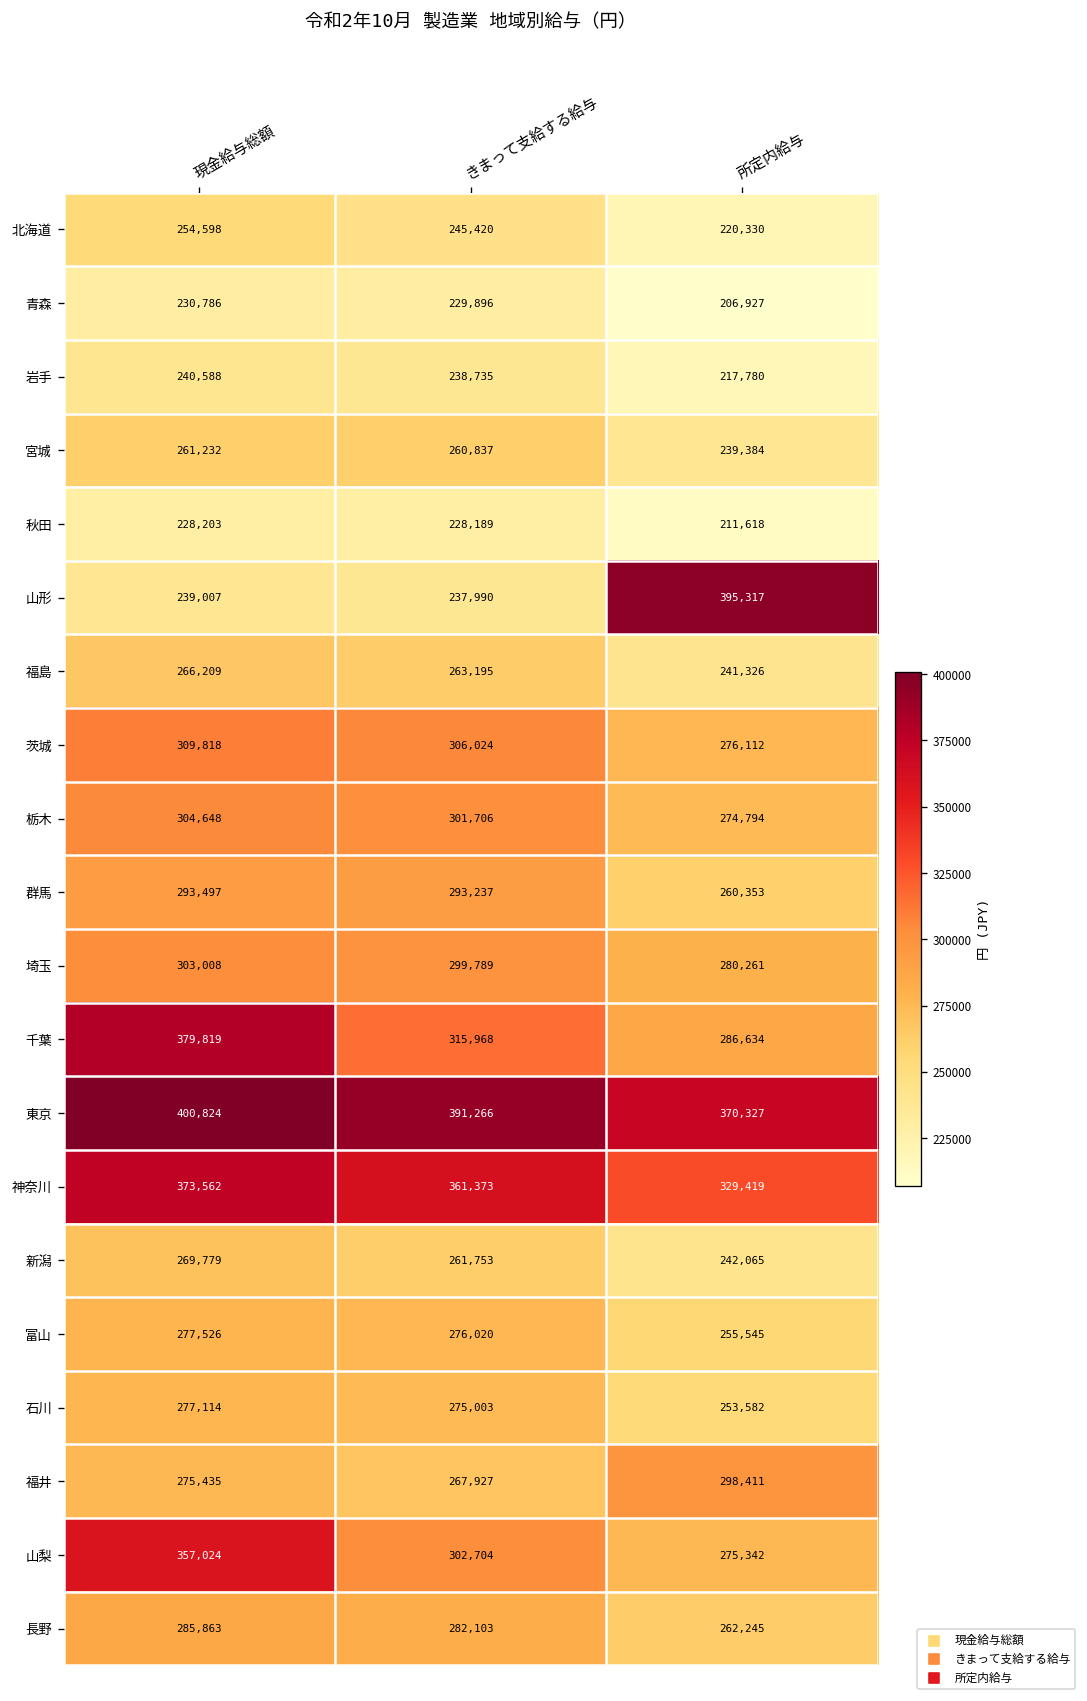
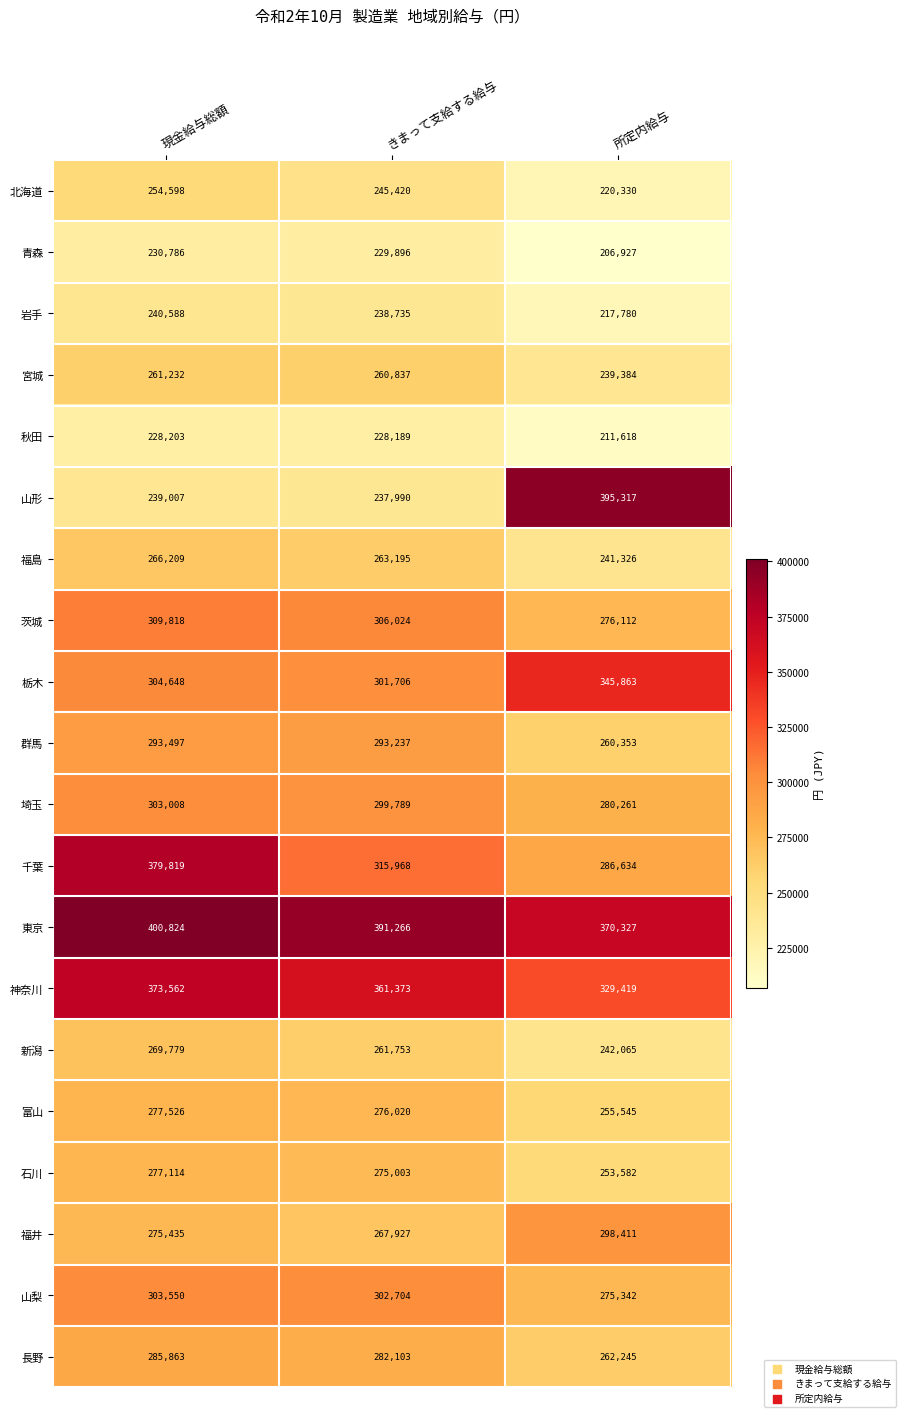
  {
    "北海道": {
      "現金給与総額": "254,598",
      "きまって支給する給与": "245,420",
      "所定内給与": "220,330"
    },
    "青森": {
      "現金給与総額": "230,786",
      "きまって支給する給与": "229,896",
      "所定内給与": "206,927"
    },
    "岩手": {
      "現金給与総額": "240,588",
      "きまって支給する給与": "238,735",
      "所定内給与": "217,780"
    },
    "宮城": {
      "現金給与総額": "261,232",
      "きまって支給する給与": "260,837",
      "所定内給与": "239,384"
    },
    "秋田": {
      "現金給与総額": "228,203",
      "きまって支給する給与": "228,189",
      "所定内給与": "211,618"
    },
    "山形": {
      "現金給与総額": "239,007",
      "きまって支給する給与": "237,990",
      "所定内給与": "395,317"
    },
    "福島": {
      "現金給与総額": "266,209",
      "きまって支給する給与": "263,195",
      "所定内給与": "241,326"
    },
    "茨城": {
      "現金給与総額": "309,818",
      "きまって支給する給与": "306,024",
      "所定内給与": "276,112"
    },
    "栃木": {
      "現金給与総額": "304,648",
      "きまって支給する給与": "301,706",
-     "所定内給与": "274,794"
+     "所定内給与": "345,863"
    },
    "群馬": {
      "現金給与総額": "293,497",
      "きまって支給する給与": "293,237",
      "所定内給与": "260,353"
    },
    "埼玉": {
      "現金給与総額": "303,008",
      "きまって支給する給与": "299,789",
      "所定内給与": "280,261"
    },
    "千葉": {
      "現金給与総額": "379,819",
      "きまって支給する給与": "315,968",
      "所定内給与": "286,634"
    },
    "東京": {
      "現金給与総額": "400,824",
      "きまって支給する給与": "391,266",
      "所定内給与": "370,327"
    },
    "神奈川": {
      "現金給与総額": "373,562",
      "きまって支給する給与": "361,373",
      "所定内給与": "329,419"
    },
    "新潟": {
      "現金給与総額": "269,779",
      "きまって支給する給与": "261,753",
      "所定内給与": "242,065"
    },
    "富山": {
      "現金給与総額": "277,526",
      "きまって支給する給与": "276,020",
      "所定内給与": "255,545"
    },
    "石川": {
      "現金給与総額": "277,114",
      "きまって支給する給与": "275,003",
      "所定内給与": "253,582"
    },
    "福井": {
      "現金給与総額": "275,435",
      "きまって支給する給与": "267,927",
      "所定内給与": "298,411"
    },
    "山梨": {
-     "現金給与総額": "357,024",
+     "現金給与総額": "303,550",
      "きまって支給する給与": "302,704",
      "所定内給与": "275,342"
    },
    "長野": {
      "現金給与総額": "285,863",
      "きまって支給する給与": "282,103",
      "所定内給与": "262,245"
    }
  }
